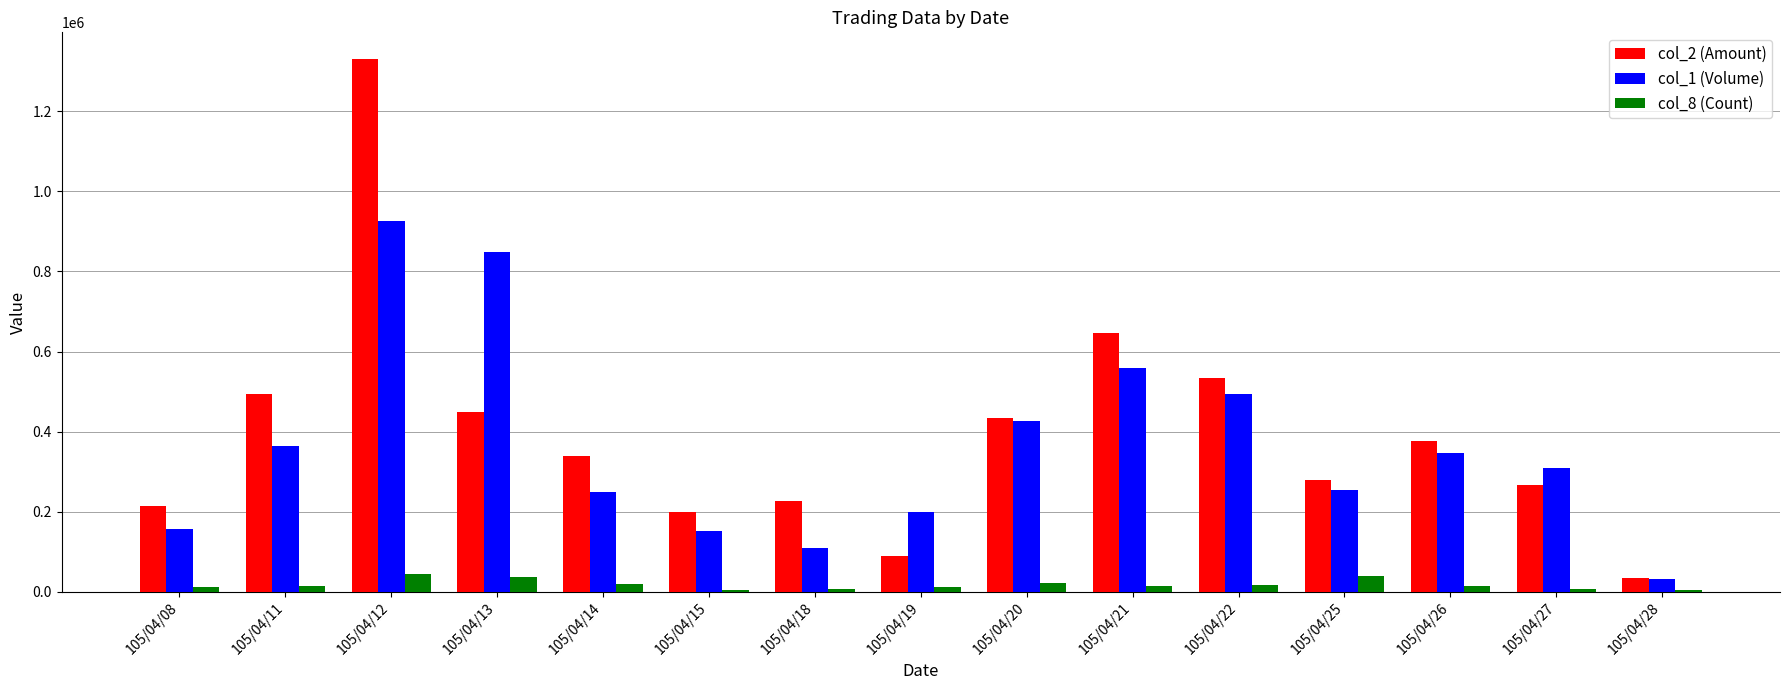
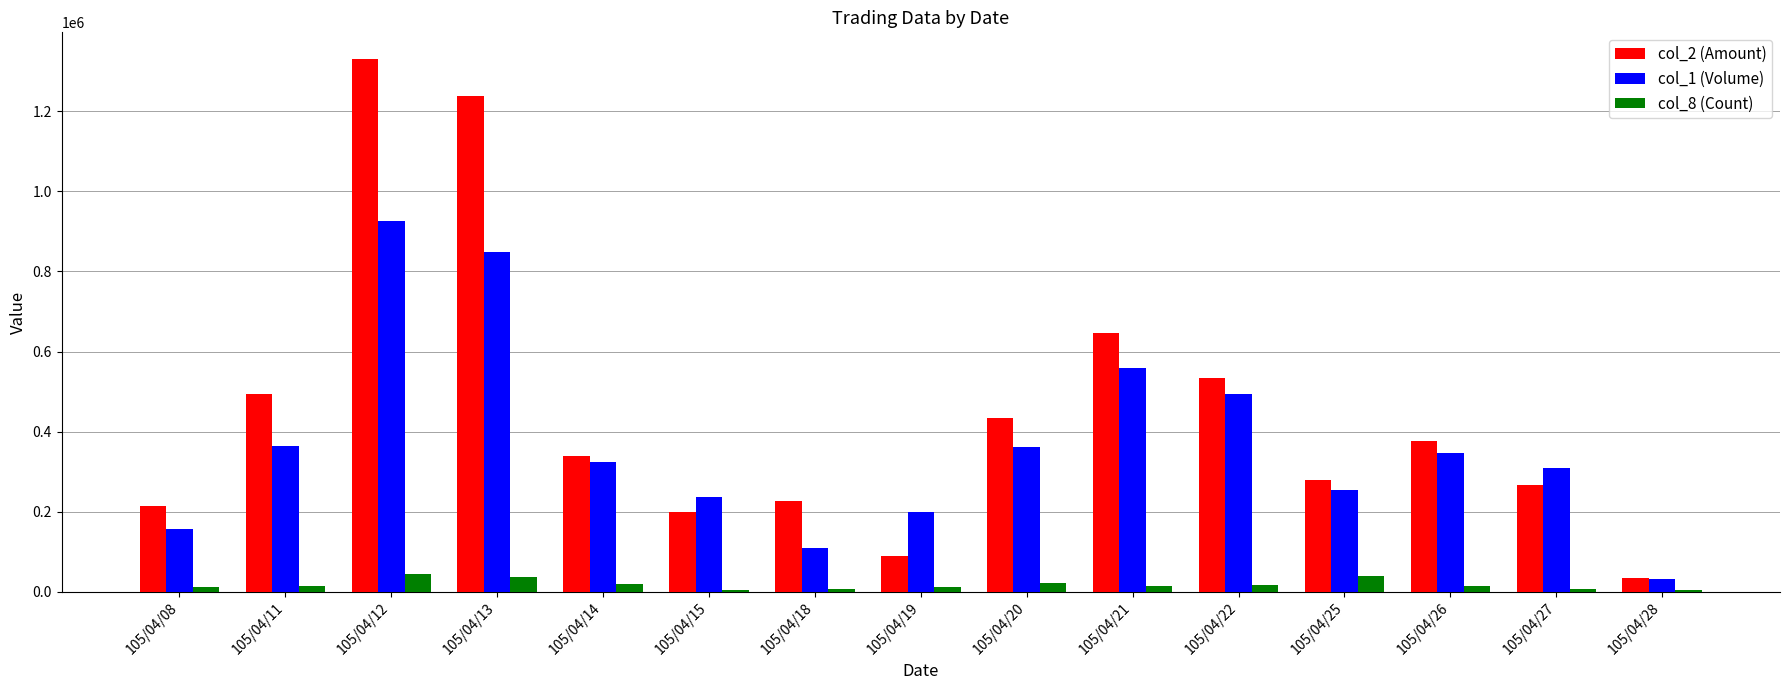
  {
    "col_2 (Amount)": {
      "105/04/08": 220000,
      "105/04/11": 490000,
      "105/04/12": 1330000,
-     "105/04/13": 450000,
+     "105/04/13": 1240000,
      "105/04/14": 340000,
      "105/04/15": 200000,
      "105/04/18": 230000,
      "105/04/19": 90000,
      "105/04/20": 430000,
      "105/04/21": 650000,
      "105/04/22": 530000,
      "105/04/25": 280000,
      "105/04/26": 380000,
      "105/04/27": 270000,
      "105/04/28": 30000
    },
    "col_1 (Volume)": {
      "105/04/08": 160000,
      "105/04/11": 360000,
      "105/04/12": 930000,
      "105/04/13": 850000,
-     "105/04/14": 250000,
-     "105/04/15": 150000,
+     "105/04/14": 320000,
+     "105/04/15": 240000,
      "105/04/18": 110000,
      "105/04/19": 200000,
-     "105/04/20": 430000,
+     "105/04/20": 360000,
      "105/04/21": 560000,
      "105/04/22": 500000,
      "105/04/25": 250000,
      "105/04/26": 350000,
      "105/04/27": 310000,
      "105/04/28": 30000
    },
    "col_8 (Count)": {
      "105/04/08": 10000,
      "105/04/11": 20000,
      "105/04/12": 50000,
      "105/04/13": 40000,
      "105/04/14": 20000,
      "105/04/18": 10000,
      "105/04/19": 10000,
      "105/04/20": 20000,
      "105/04/21": 20000,
      "105/04/22": 20000,
      "105/04/25": 40000,
      "105/04/26": 10000,
      "105/04/27": 10000
    }
  }
